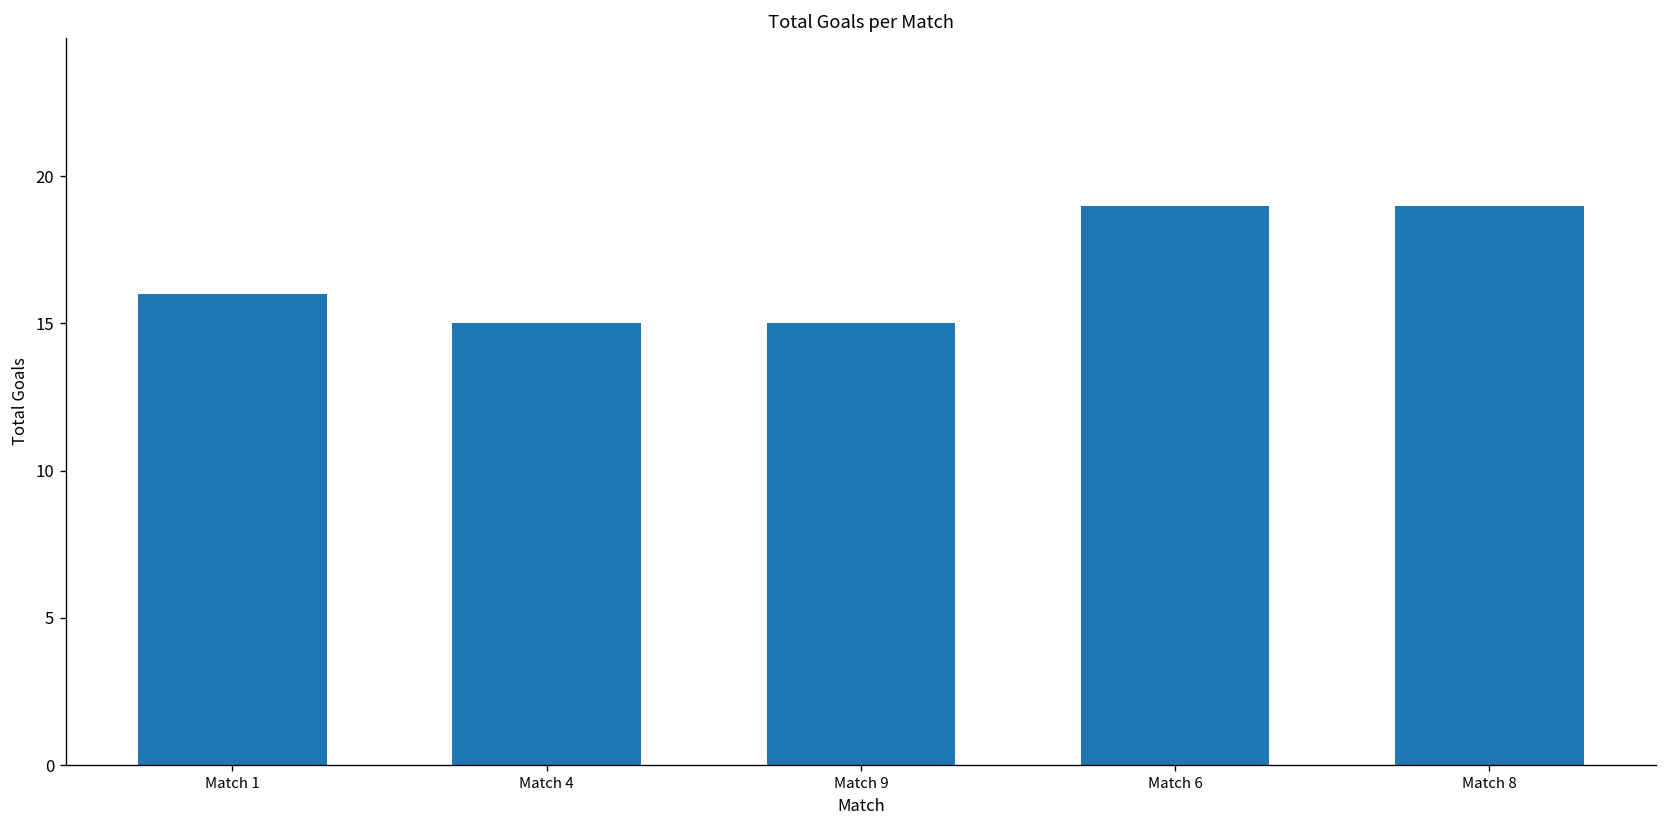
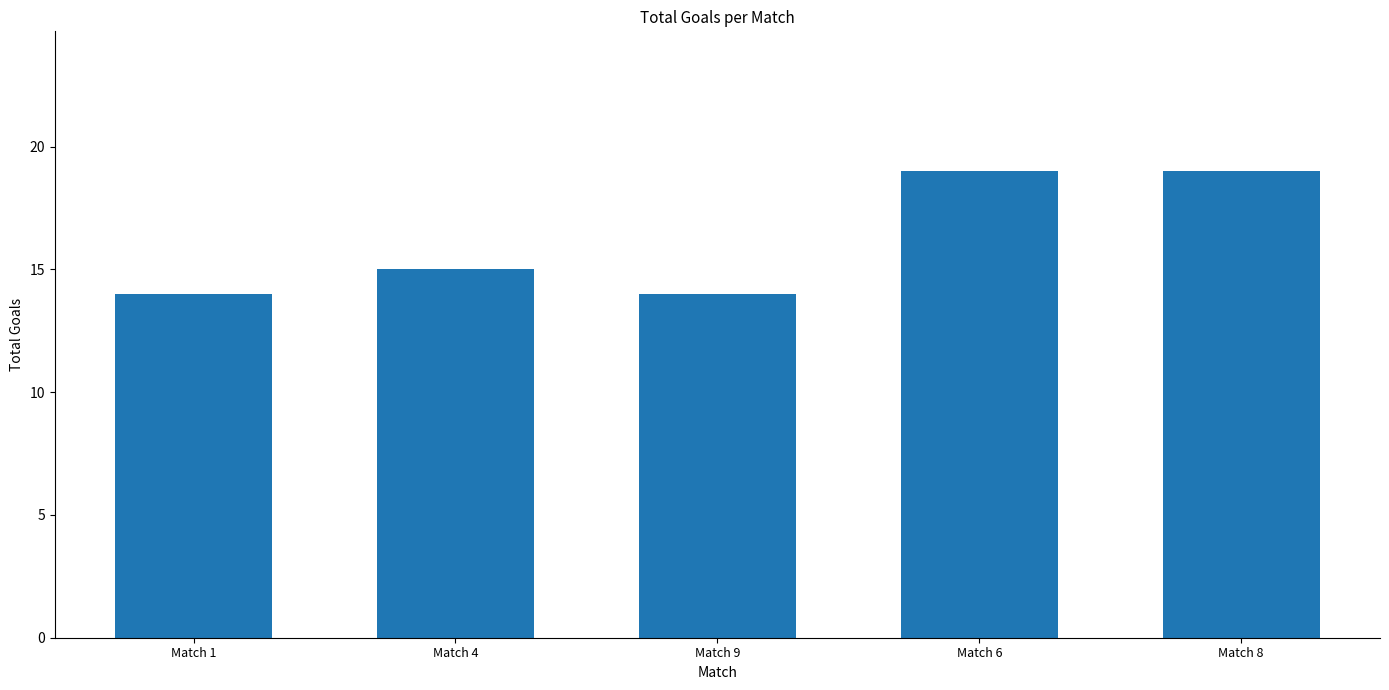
  {
-   "Match 1": 16,
+   "Match 1": 14,
    "Match 4": 15,
-   "Match 9": 15,
+   "Match 9": 14,
    "Match 6": 19,
    "Match 8": 19
  }
